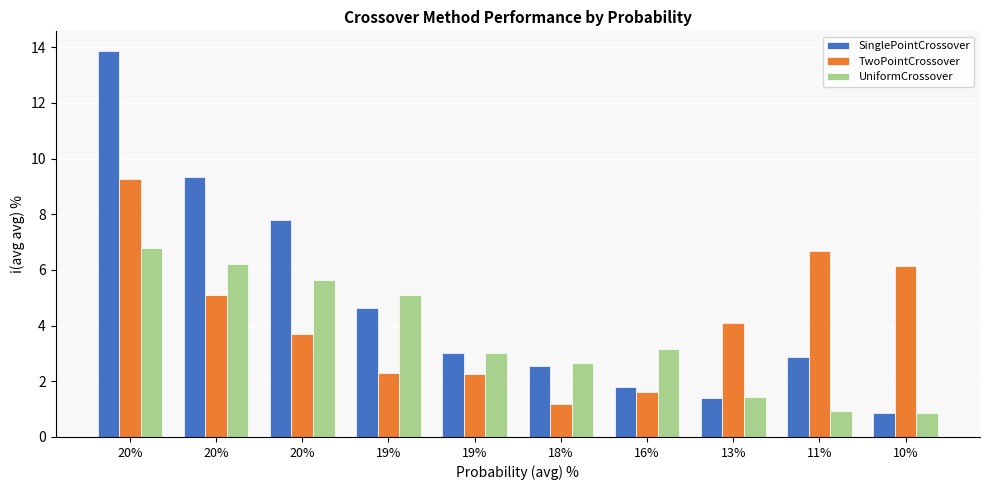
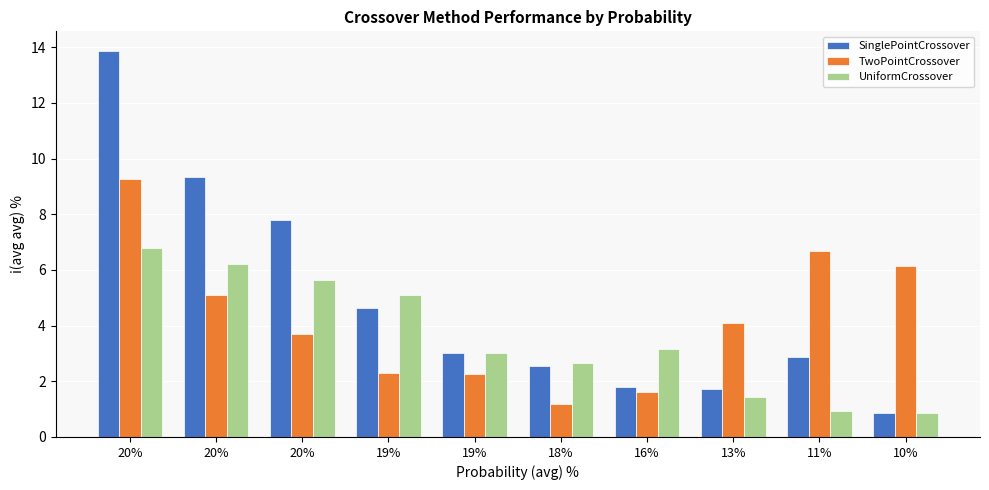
  {
    "SinglePointCrossover": {
      "18%": 2.6,
      "16%": 1.8,
-     "13%": 1.4,
+     "13%": 1.7,
      "11%": 2.9,
      "10%": 0.9
    },
    "TwoPointCrossover": {
      "18%": 1.2,
      "16%": 1.6,
      "13%": 4.1,
      "11%": 6.7,
      "10%": 6.1
    },
    "UniformCrossover": {
      "18%": 2.7,
      "16%": 3.2,
      "13%": 1.4,
      "11%": 0.9,
      "10%": 0.9
    }
  }
